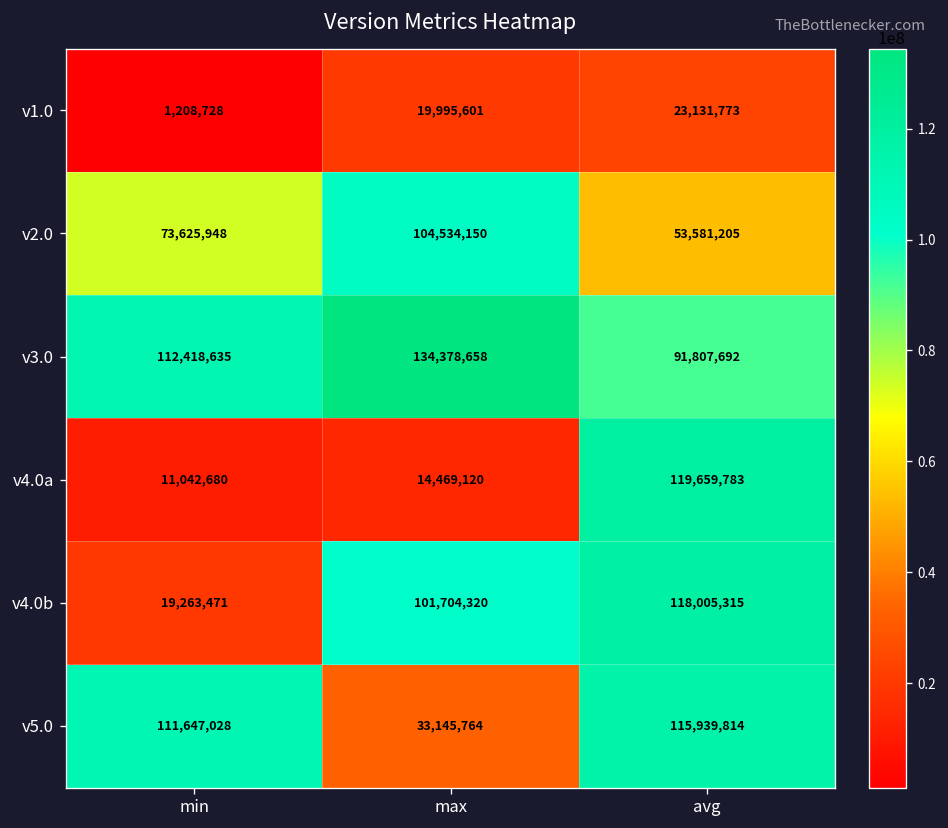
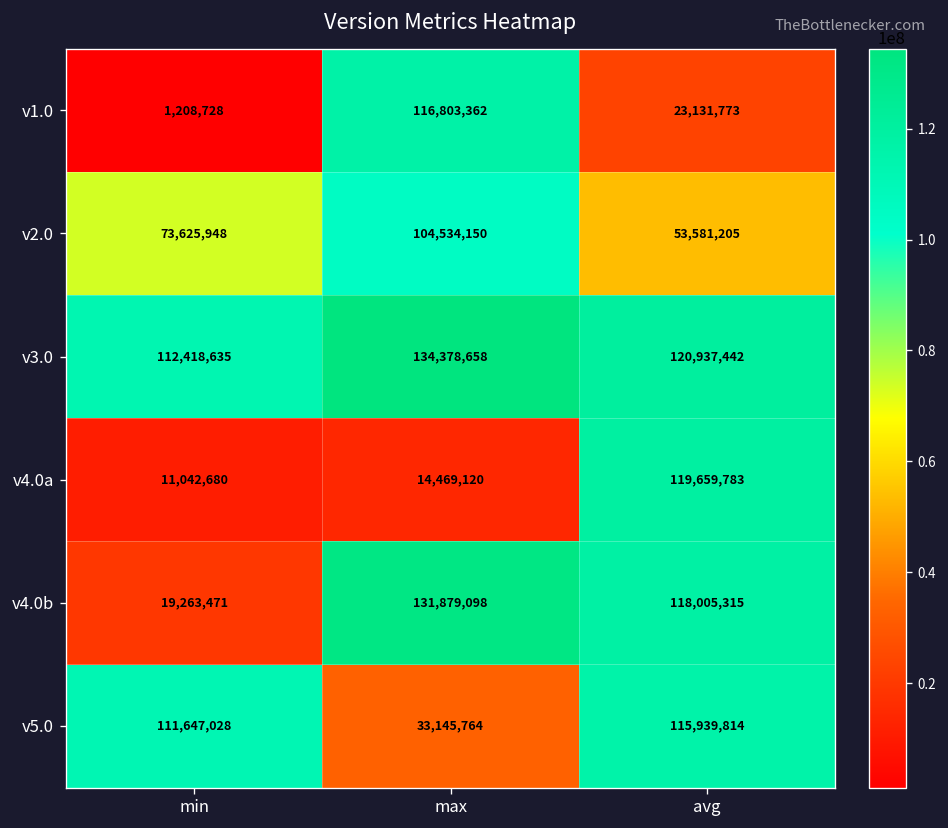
  {
    "v1.0": {
      "min": "1,208,728",
-     "max": "19,995,601",
+     "max": "116,803,362",
      "avg": "23,131,773"
    },
    "v2.0": {
      "min": "73,625,948",
      "max": "104,534,150",
      "avg": "53,581,205"
    },
    "v3.0": {
      "min": "112,418,635",
      "max": "134,378,658",
-     "avg": "91,807,692"
+     "avg": "120,937,442"
    },
    "v4.0a": {
      "min": "11,042,680",
      "max": "14,469,120",
      "avg": "119,659,783"
    },
    "v4.0b": {
      "min": "19,263,471",
-     "max": "101,704,320",
+     "max": "131,879,098",
      "avg": "118,005,315"
    },
    "v5.0": {
      "min": "111,647,028",
      "max": "33,145,764",
      "avg": "115,939,814"
    }
  }
